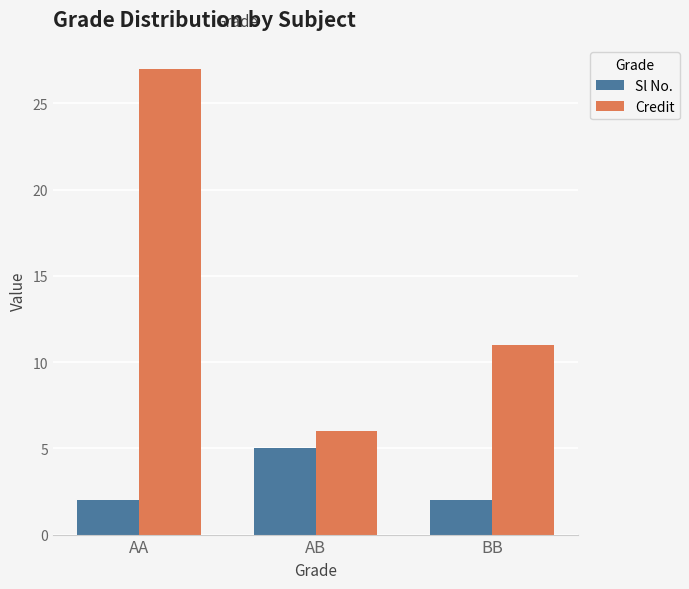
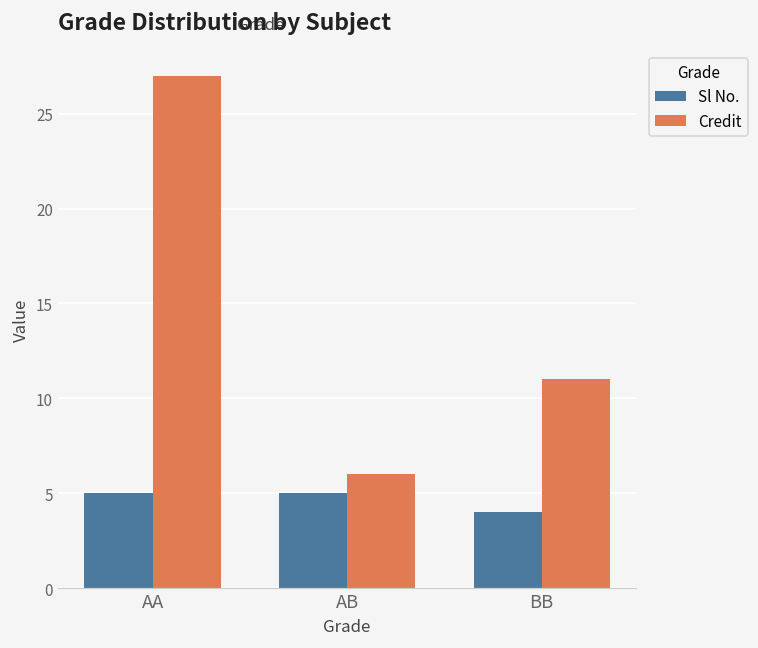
  {
    "Sl No.": {
-     "AA": 2,
+     "AA": 5,
      "AB": 5,
-     "BB": 2
+     "BB": 4
    },
    "Credit": {
      "AA": 27,
      "AB": 6,
      "BB": 11
    }
  }
